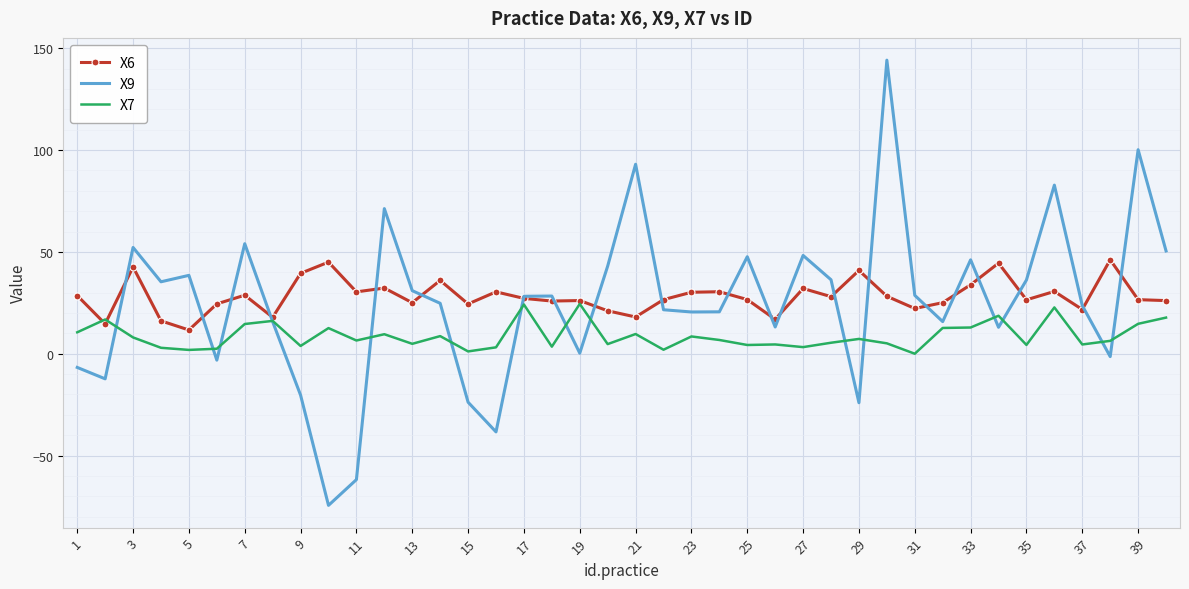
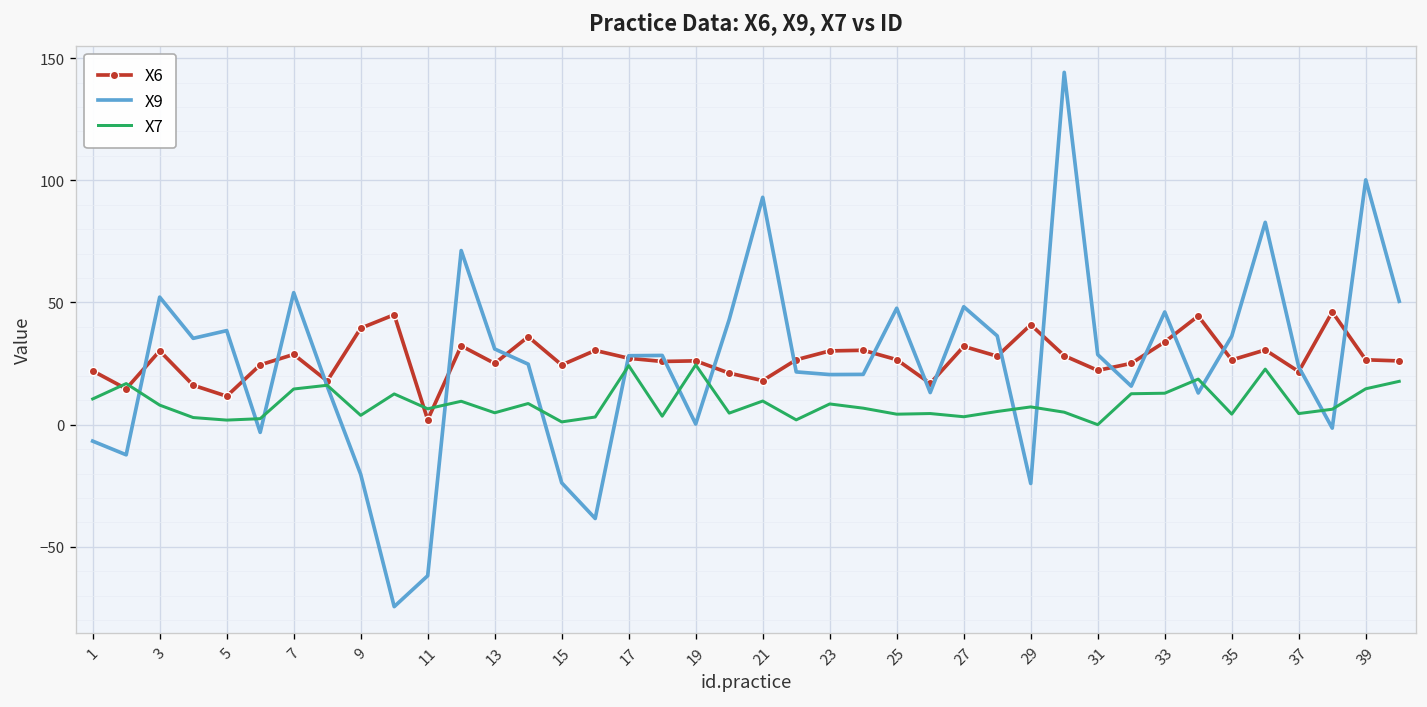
  {
    "X6": {
-     "1": 29,
-     "3": 43,
+     "1": 22,
+     "3": 30,
      "5": 12,
      "7": 29,
      "9": 39,
-     "11": 30,
+     "11": 2,
      "13": 25,
      "15": 24,
      "19": 26,
      "21": 18,
      "23": 30,
      "25": 27,
      "27": 32,
      "29": 41,
      "31": 22,
      "33": 34,
      "35": 26,
      "37": 22,
      "39": 27
    },
    "X9": {
      "1": -7,
      "3": 52,
      "5": 38,
      "7": 54,
      "9": -20,
      "11": -62,
      "13": 31,
      "15": -24,
      "19": 0,
      "21": 93,
      "23": 21,
      "25": 48,
      "27": 48,
      "29": -24,
      "31": 29,
      "33": 46,
      "35": 36,
      "37": 24,
      "39": 100
    },
    "X7": {
      "1": 11,
      "3": 8,
      "5": 2,
      "7": 15,
      "9": 4,
      "11": 6,
      "13": 5,
      "15": 1,
      "17": 24,
      "19": 24,
      "21": 10,
      "23": 8,
      "25": 4,
      "27": 3,
      "29": 7,
      "31": 0,
      "33": 13,
      "35": 4,
      "37": 5,
      "39": 15
    }
  }
